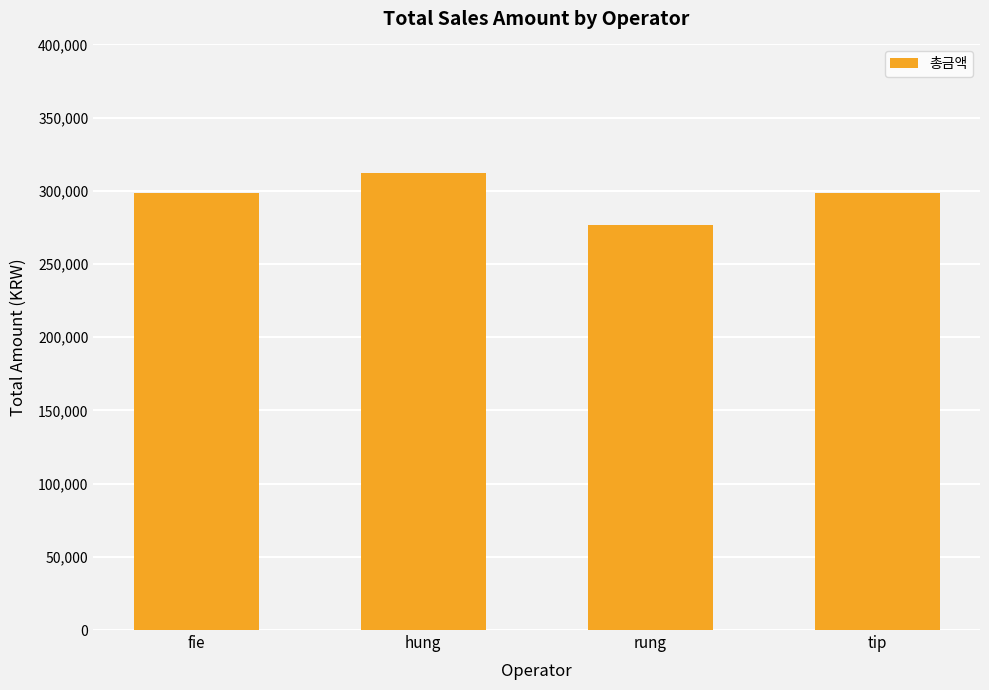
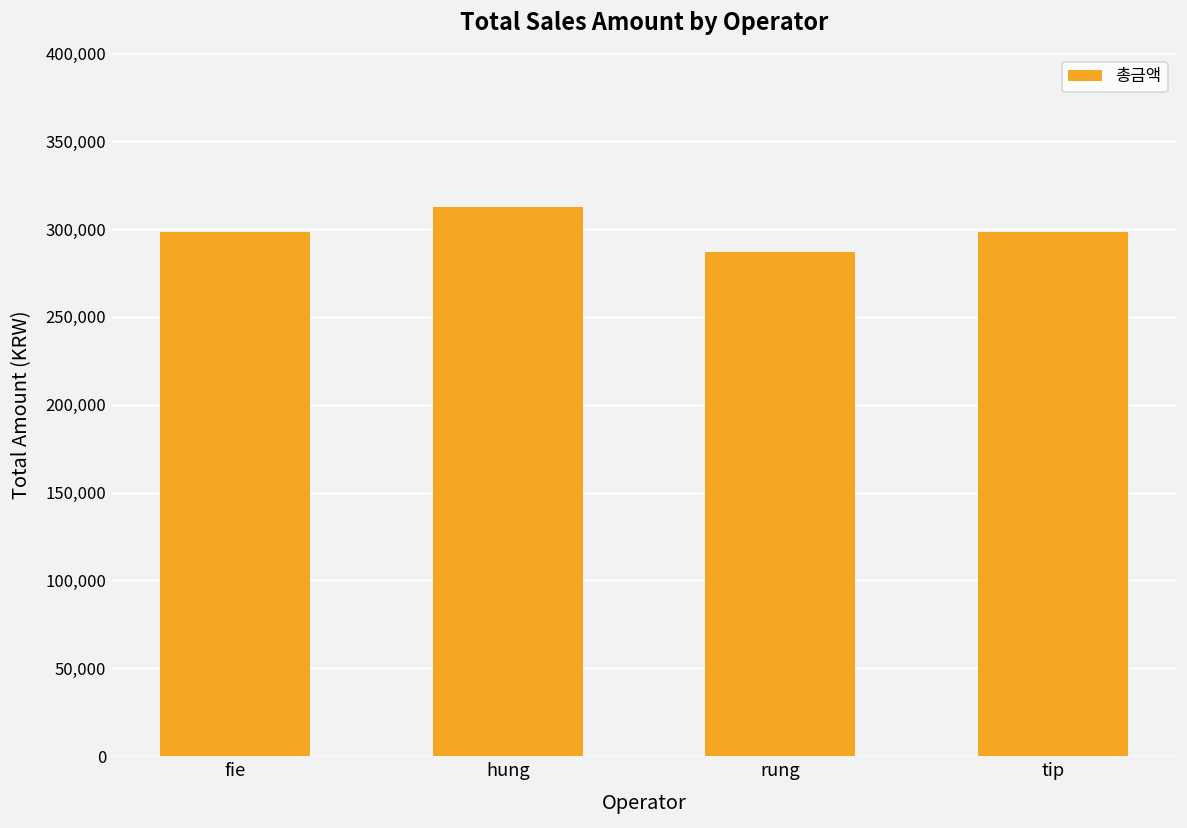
  {
    "fie": "299,000",
    "hung": "312,000",
-   "rung": "277,000",
+   "rung": "287,000",
    "tip": "299,000"
  }
